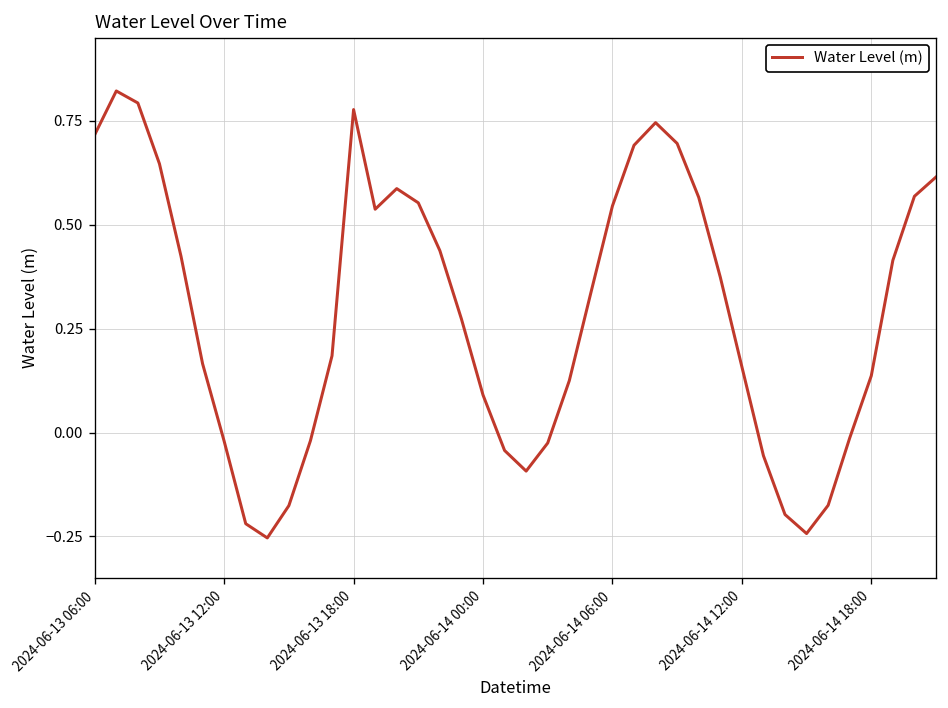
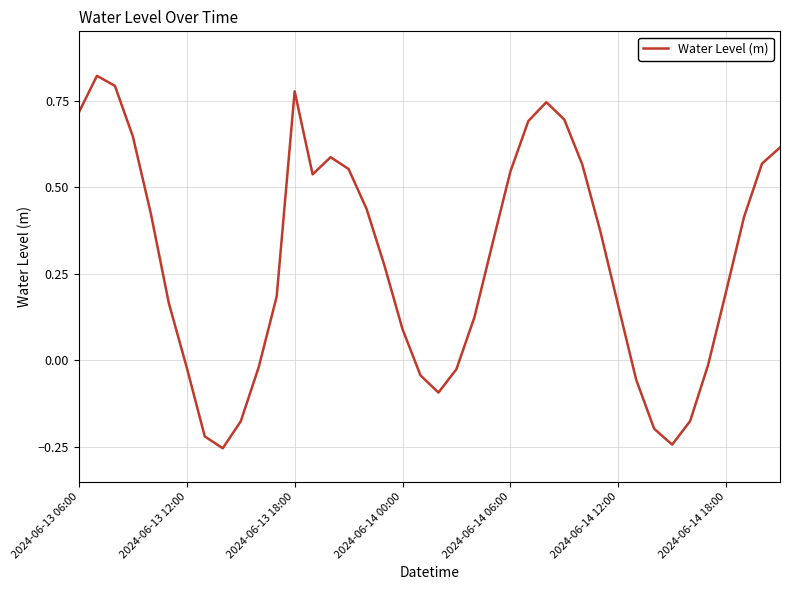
  {
    "2024-06-13 06:00": 0.72,
    "2024-06-13 12:00": -0.02,
    "2024-06-13 18:00": 0.78,
    "2024-06-14 00:00": 0.09,
    "2024-06-14 06:00": 0.55,
    "2024-06-14 12:00": 0.16,
-   "2024-06-14 18:00": 0.14
+   "2024-06-14 18:00": 0.20
  }
